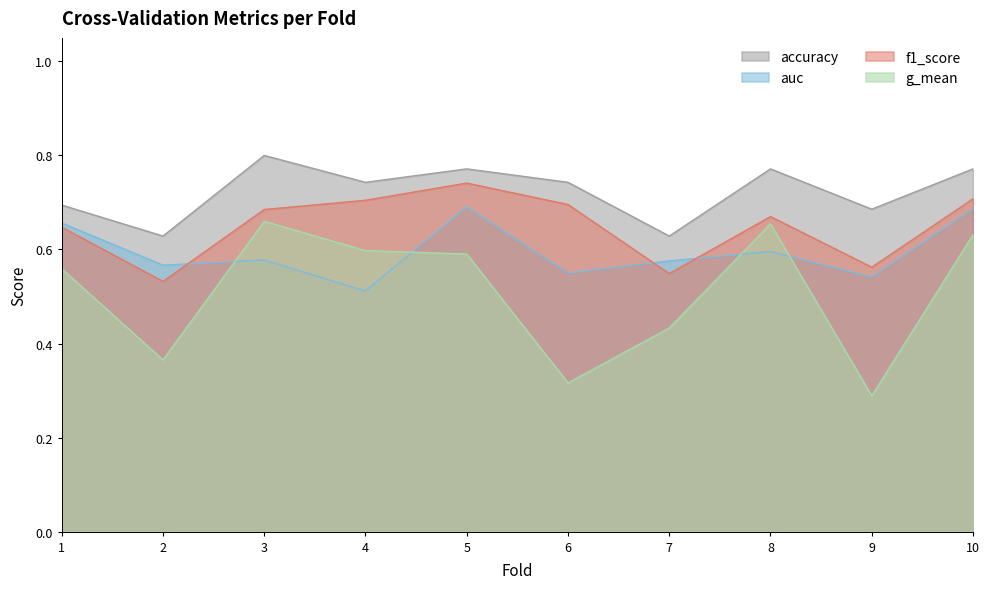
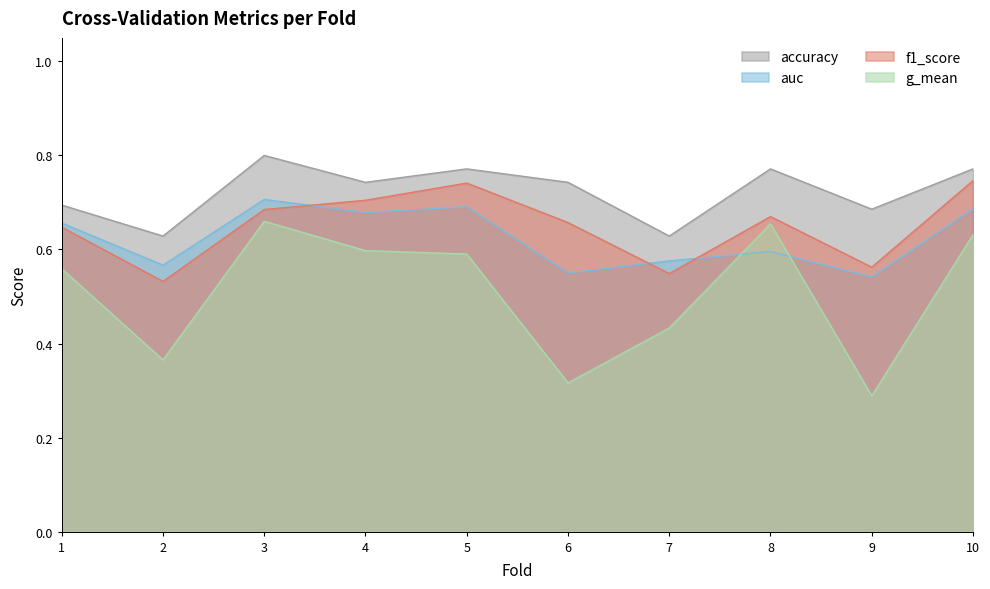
  {
    "auc": {
      "1": 0.66,
      "2": 0.57,
-     "3": 0.58,
-     "4": 0.51,
+     "3": 0.71,
+     "4": 0.68,
      "5": 0.69,
      "6": 0.55,
      "7": 0.58,
      "8": 0.60,
      "9": 0.54,
      "10": 0.69
    },
    "f1_score": {
      "1": 0.65,
      "2": 0.53,
      "3": 0.69,
      "4": 0.70,
      "5": 0.74,
-     "6": 0.70,
+     "6": 0.66,
      "7": 0.55,
      "8": 0.67,
      "9": 0.56,
-     "10": 0.71
+     "10": 0.75
    }
  }
